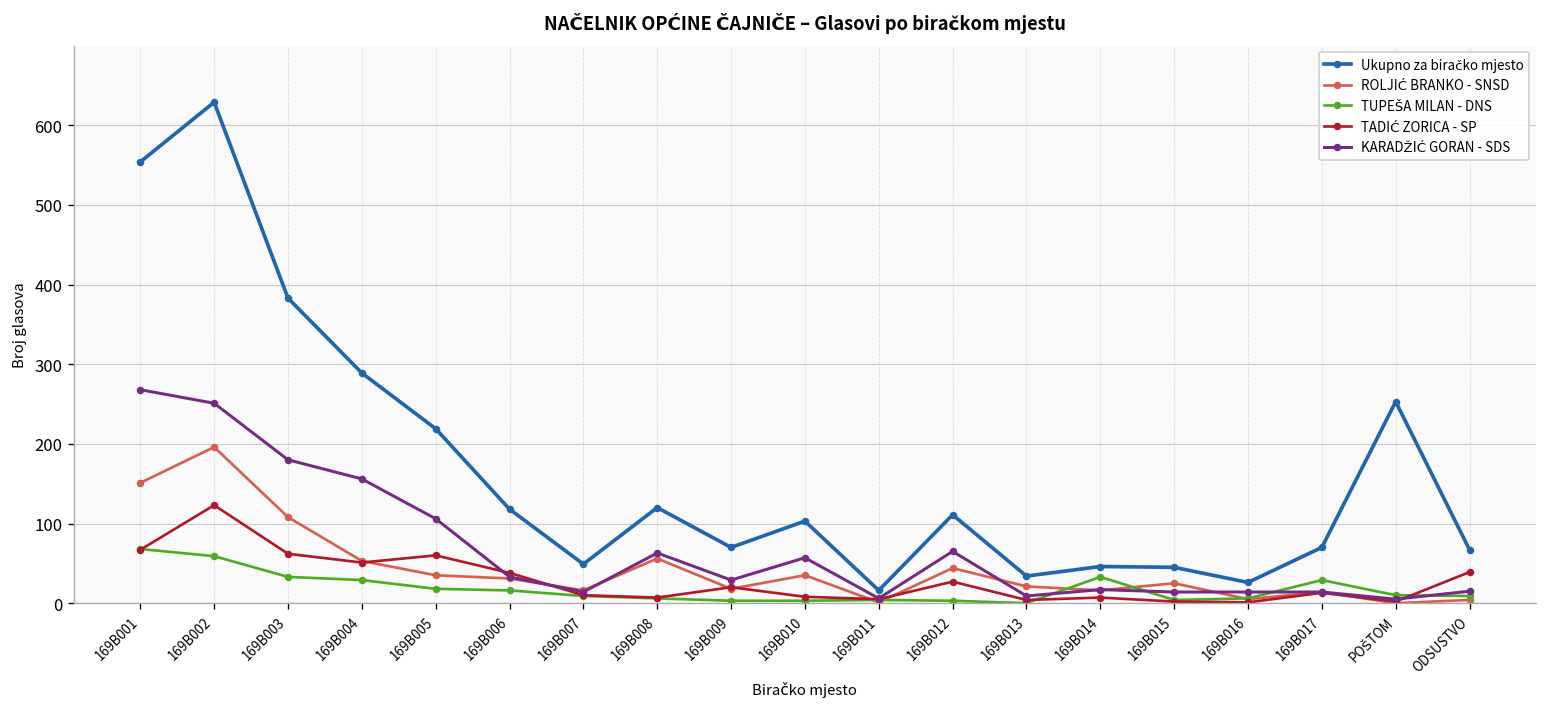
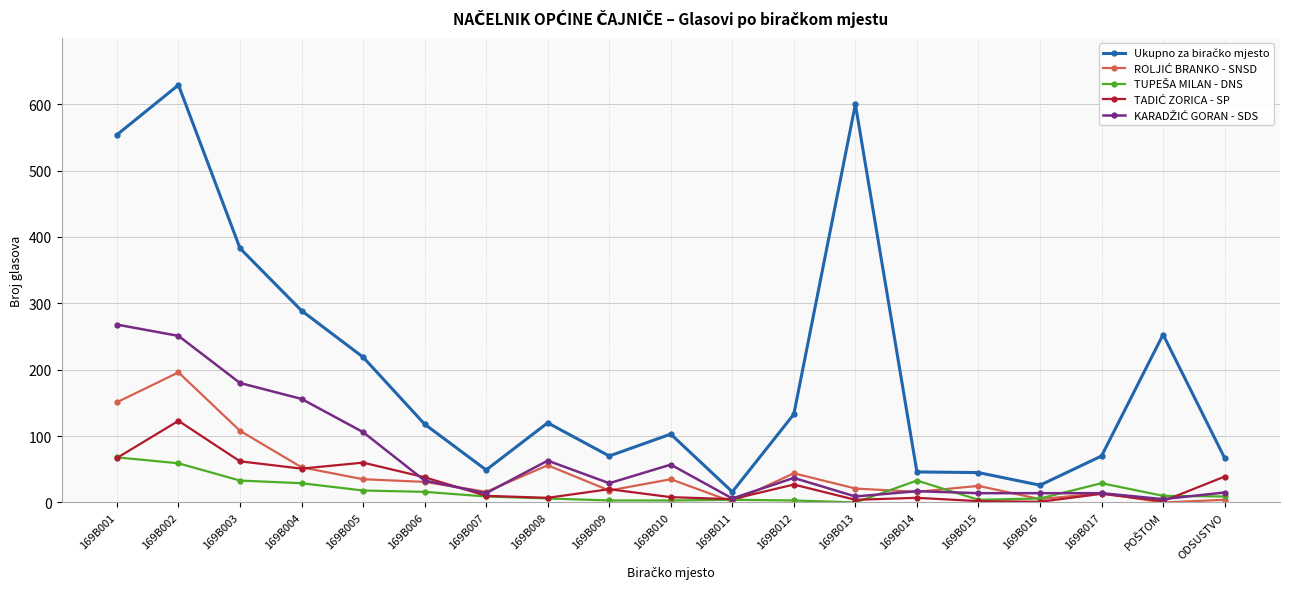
  {
    "Ukupno za biračko mjesto": {
      "169B001": 550,
      "169B002": 630,
      "169B003": 380,
      "169B004": 290,
      "169B005": 220,
      "169B006": 120,
      "169B007": 50,
      "169B008": 120,
      "169B009": 70,
      "169B010": 100,
      "169B011": 20,
-     "169B012": 110,
-     "169B013": 30,
+     "169B012": 130,
+     "169B013": 600,
      "169B014": 50,
      "169B015": 50,
      "169B016": 30,
      "169B017": 70,
      "POŠTOM": 250,
      "ODSUSTVO": 70
    },
    "ROLJIĆ BRANKO - SNSD": {
      "169B001": 150,
      "169B002": 200,
      "169B003": 110,
      "169B005": 40,
      "169B008": 60,
      "169B010": 40,
      "169B012": 40,
      "169B013": 20,
      "169B015": 30,
      "ODSUSTVO": 0
    },
    "TUPEŠA MILAN - DNS": {
      "169B002": 60,
      "169B003": 30,
      "169B004": 30,
      "169B005": 20,
      "169B006": 20,
      "169B009": 0,
      "169B010": 0,
      "169B012": 0,
      "169B013": 0,
      "169B014": 30,
      "169B017": 30,
      "POŠTOM": 10,
      "ODSUSTVO": 10
    },
    "TADIĆ ZORICA - SP": {
      "169B002": 120,
      "169B003": 60,
      "169B005": 60,
      "169B006": 40,
      "169B010": 10,
      "169B012": 30,
      "169B013": 0,
      "169B014": 10,
      "169B016": 0,
      "ODSUSTVO": 40
    },
    "KARADŽIĆ GORAN - SDS": {
      "169B001": 270,
      "169B002": 250,
      "169B003": 180,
      "169B004": 160,
      "169B005": 110,
      "169B008": 60,
      "169B009": 30,
      "169B010": 60,
-     "169B012": 70,
+     "169B012": 40,
      "169B013": 10,
      "169B015": 10,
      "169B016": 10,
      "ODSUSTVO": 20
    }
  }
